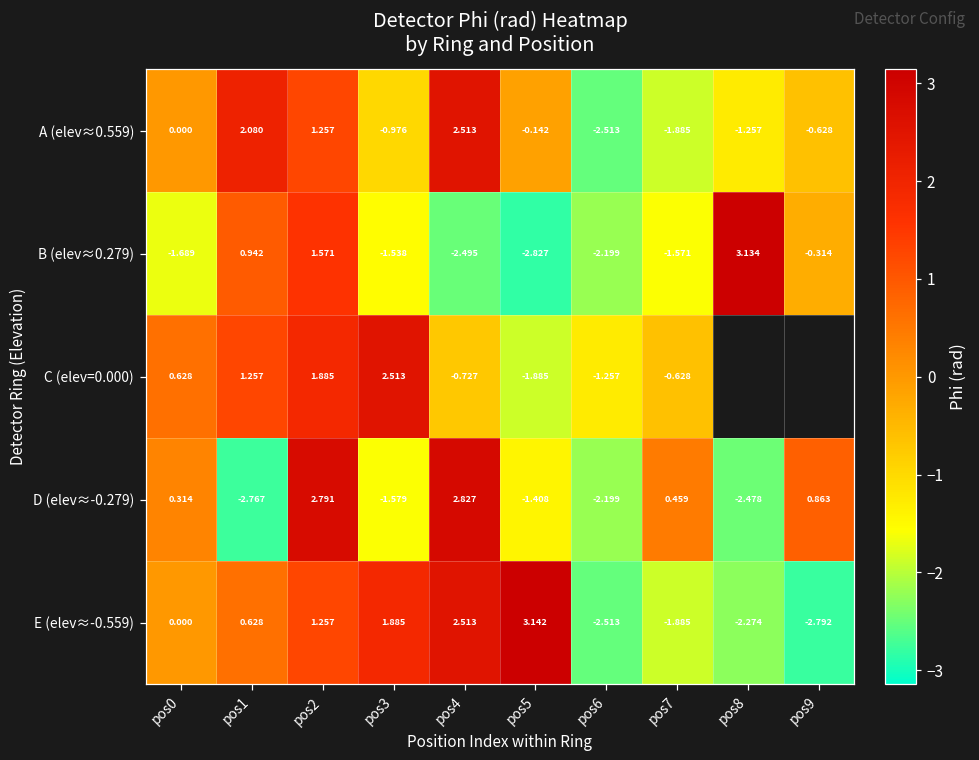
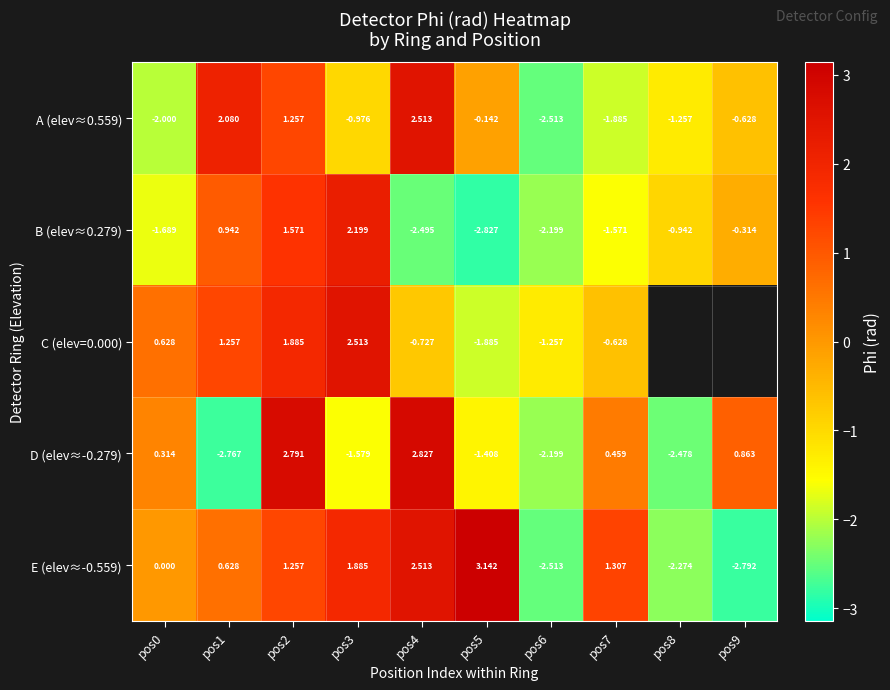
  {
    "A (elev≈0.559)": {
-     "pos0": 0.000,
+     "pos0": -2.000,
      "pos1": 2.080,
      "pos2": 1.257,
      "pos3": -0.976,
      "pos4": 2.513,
      "pos5": -0.142,
      "pos6": -2.513,
      "pos7": -1.885,
      "pos8": -1.257,
      "pos9": -0.628
    },
    "B (elev≈0.279)": {
      "pos0": -1.689,
      "pos1": 0.942,
      "pos2": 1.571,
-     "pos3": -1.538,
+     "pos3": 2.199,
      "pos4": -2.495,
      "pos5": -2.827,
      "pos6": -2.199,
      "pos7": -1.571,
-     "pos8": 3.134,
+     "pos8": -0.942,
      "pos9": -0.314
    },
    "C (elev=0.000)": {
      "pos0": 0.628,
      "pos1": 1.257,
      "pos2": 1.885,
      "pos3": 2.513,
      "pos4": -0.727,
      "pos5": -1.885,
      "pos6": -1.257,
      "pos7": -0.628
    },
    "D (elev≈-0.279)": {
      "pos0": 0.314,
      "pos1": -2.767,
      "pos2": 2.791,
      "pos3": -1.579,
      "pos4": 2.827,
      "pos5": -1.408,
      "pos6": -2.199,
      "pos7": 0.459,
      "pos8": -2.478,
      "pos9": 0.863
    },
    "E (elev≈-0.559)": {
      "pos0": 0.000,
      "pos1": 0.628,
      "pos2": 1.257,
      "pos3": 1.885,
      "pos4": 2.513,
      "pos5": 3.142,
      "pos6": -2.513,
-     "pos7": -1.885,
+     "pos7": 1.307,
      "pos8": -2.274,
      "pos9": -2.792
    }
  }
